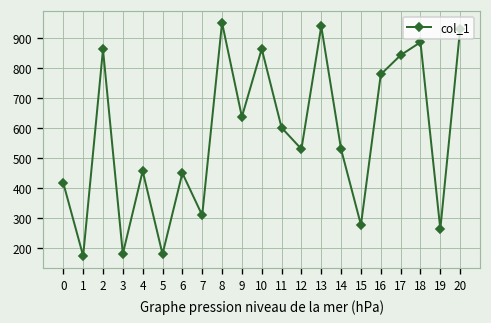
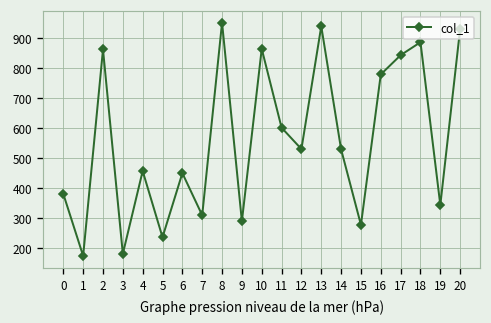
  {
-   "0": 420,
+   "0": 380,
    "1": 180,
    "2": 860,
    "3": 180,
    "4": 460,
-   "5": 180,
+   "5": 240,
    "6": 450,
    "7": 310,
    "8": 950,
-   "9": 640,
+   "9": 290,
    "10": 860,
    "11": 600,
    "12": 530,
    "13": 940,
    "14": 530,
    "15": 280,
    "16": 780,
    "17": 840,
    "18": 890,
-   "19": 260
+   "19": 340
  }
